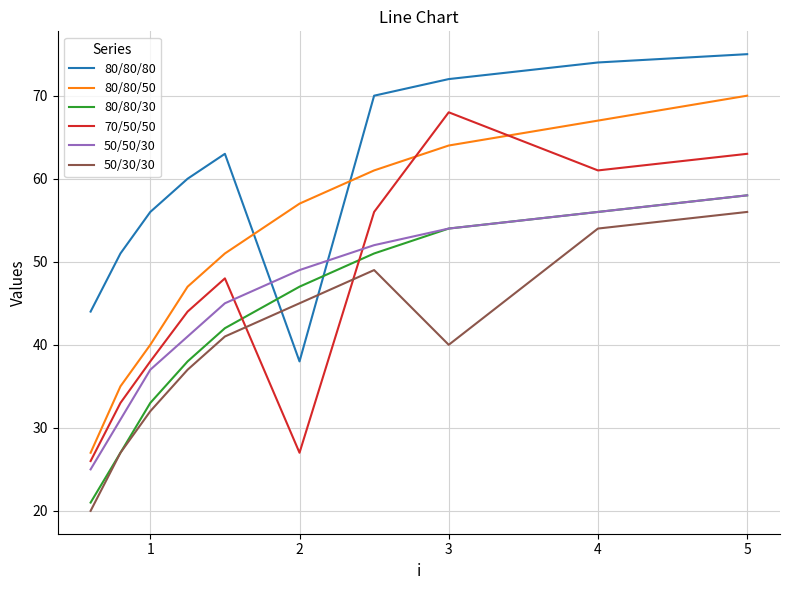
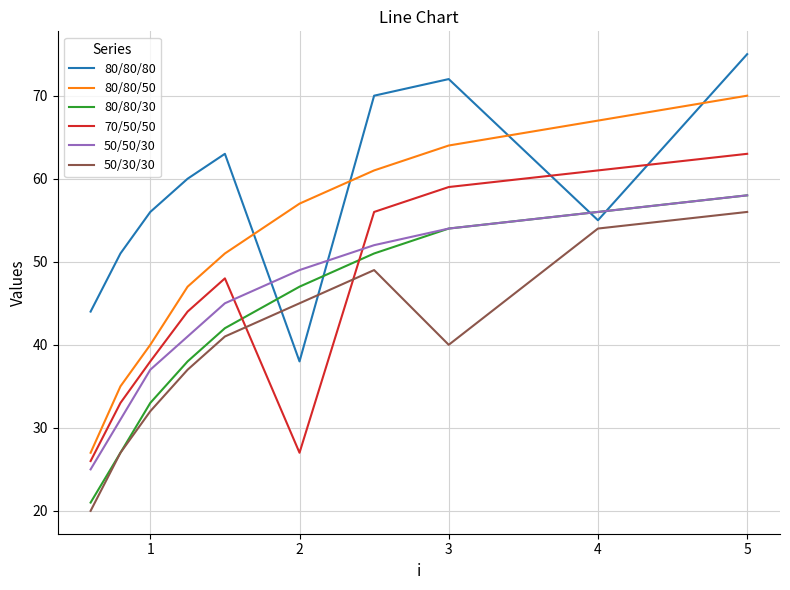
  {
    "80/80/80": {
      "1": 56,
      "2": 38,
      "3": 72,
-     "4": 74,
+     "4": 55,
      "5": 75
    },
    "80/80/50": {
      "1": 40,
      "2": 57,
      "3": 64,
      "4": 67,
      "5": 70
    },
    "80/80/30": {
      "1": 33,
      "2": 47
    },
    "70/50/50": {
      "1": 38,
      "2": 27,
-     "3": 68,
+     "3": 59,
      "4": 61,
      "5": 63
    },
    "50/50/30": {
      "1": 37,
      "2": 49
    },
    "50/30/30": {
      "1": 32,
      "2": 45,
      "3": 40,
      "4": 54,
      "5": 56
    }
  }
